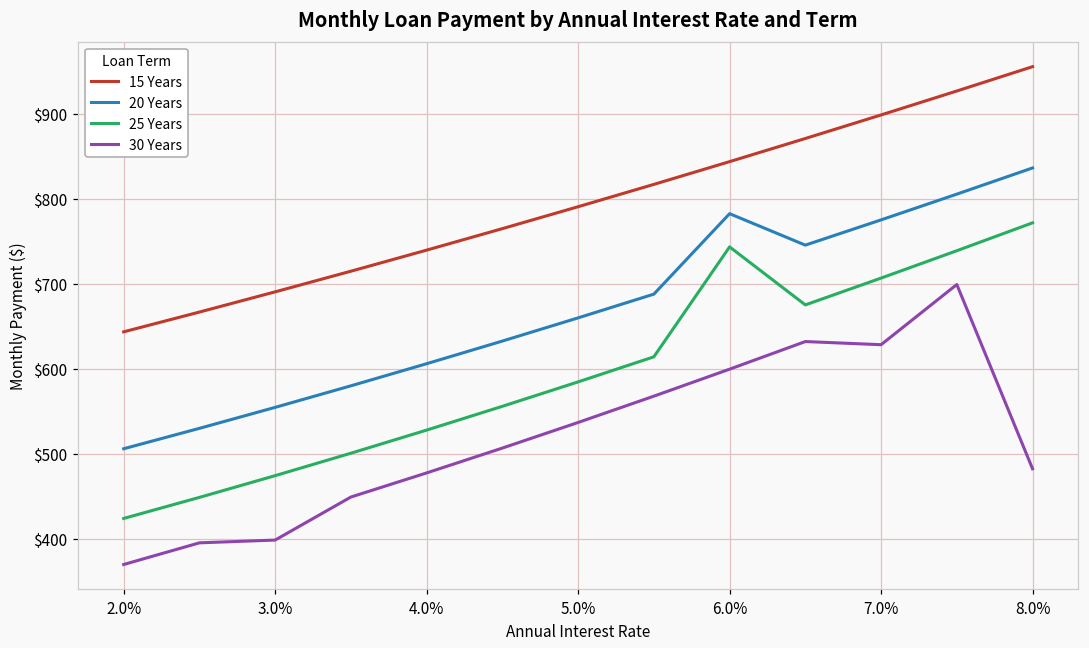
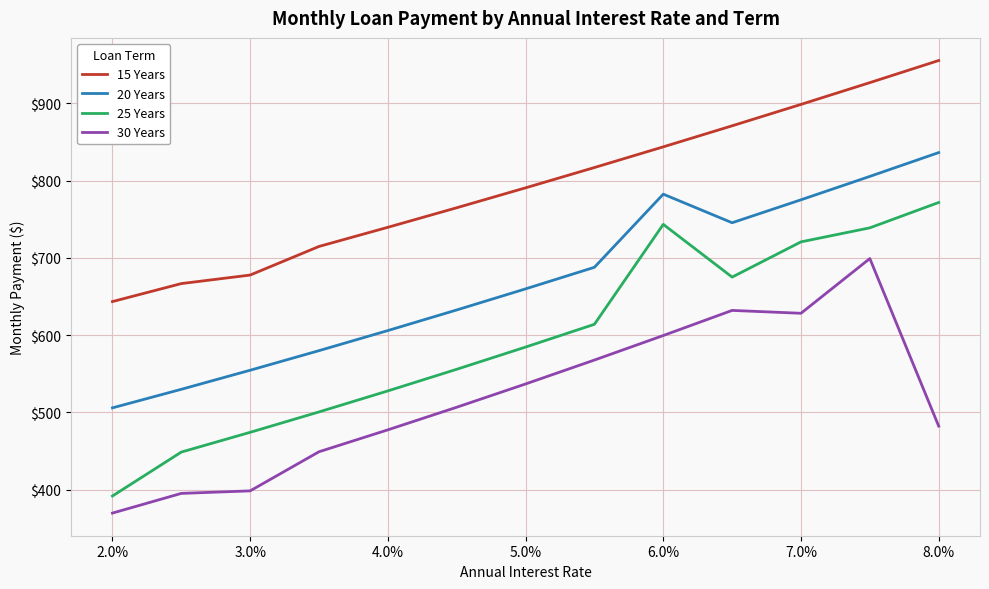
  {
    "15 Years": {
      "2.0%": "$640",
-     "3.0%": "$690",
+     "3.0%": "$680",
      "4.0%": "$740",
      "5.0%": "$790",
      "6.0%": "$840",
      "7.0%": "$900",
      "8.0%": "$960"
    },
    "20 Years": {
      "2.0%": "$510",
      "3.0%": "$550",
      "4.0%": "$610",
      "5.0%": "$660",
      "6.0%": "$780",
      "7.0%": "$780",
      "8.0%": "$840"
    },
    "25 Years": {
-     "2.0%": "$420",
+     "2.0%": "$390",
      "3.0%": "$470",
      "4.0%": "$530",
      "5.0%": "$580",
      "6.0%": "$740",
-     "7.0%": "$710",
+     "7.0%": "$720",
      "8.0%": "$770"
    },
    "30 Years": {
      "2.0%": "$370",
      "3.0%": "$400",
      "4.0%": "$480",
      "5.0%": "$540",
      "6.0%": "$600",
      "7.0%": "$630",
      "8.0%": "$480"
    }
  }
